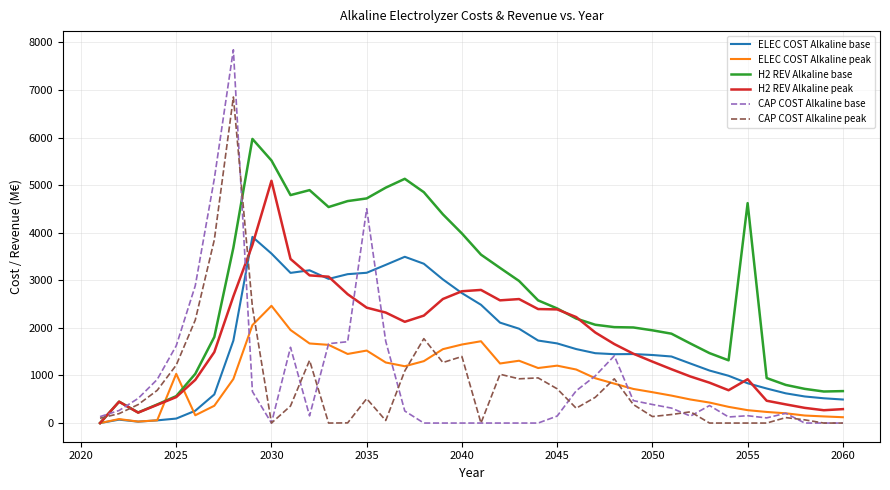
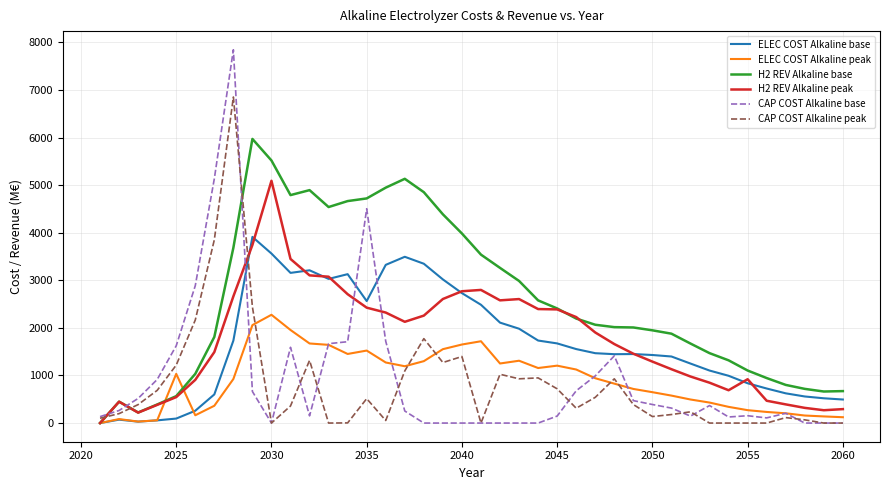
  {
    "ELEC COST Alkaline base": {
      "2025": 100,
      "2030": 3600,
-     "2035": 3200,
+     "2035": 2600,
      "2045": 1700,
      "2050": 1400,
      "2055": 800,
      "2060": 500
    },
    "ELEC COST Alkaline peak": {
      "2025": 1000,
-     "2030": 2500,
+     "2030": 2300,
      "2035": 1500,
      "2040": 1700,
      "2045": 1200,
      "2050": 600,
      "2055": 300,
      "2060": 100
    },
    "H2 REV Alkaline base": {
      "2030": 5500,
      "2035": 4700,
      "2040": 4000,
      "2050": 1900,
-     "2055": 4600,
+     "2055": 1100,
      "2060": 700
    },
    "H2 REV Alkaline peak": {
      "2030": 5100,
      "2035": 2400,
      "2050": 1300,
      "2055": 900,
      "2060": 300
    },
    "CAP COST Alkaline base": {
      "2025": 1600,
      "2035": 4500,
      "2040": 0,
      "2045": 100,
      "2050": 400,
      "2055": 200
    },
    "CAP COST Alkaline peak": {
      "2025": 1200,
      "2035": 500,
      "2040": 1400,
      "2045": 700,
      "2050": 100,
      "2055": 0
    }
  }
